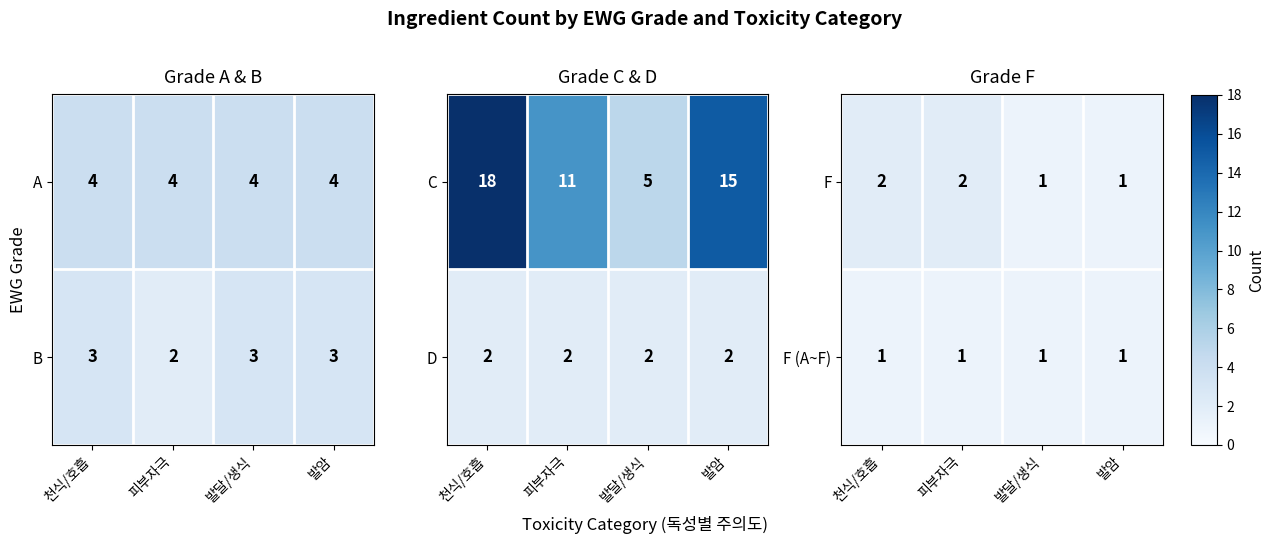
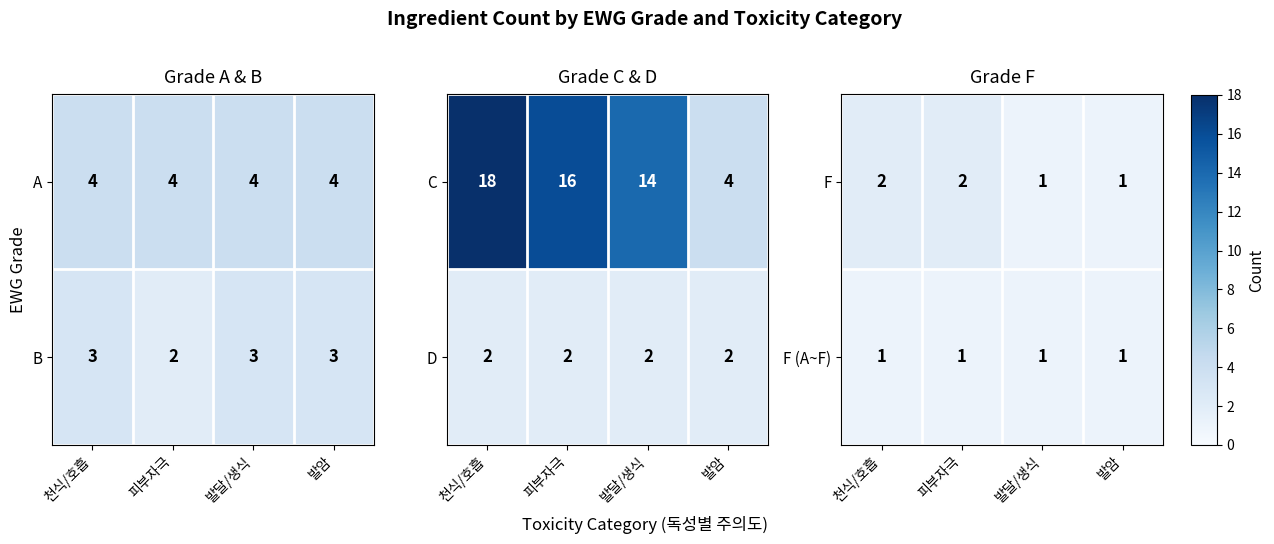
  {
    "Grade A & B": {
      "A": {
        "천식/호흡": 4,
        "피부자극": 4,
        "발달/생식": 4,
        "발암": 4
      },
      "B": {
        "천식/호흡": 3,
        "피부자극": 2,
        "발달/생식": 3,
        "발암": 3
      }
    },
    "Grade C & D": {
      "C": {
        "천식/호흡": 18,
-       "피부자극": 11,
-       "발달/생식": 5,
-       "발암": 15
+       "피부자극": 16,
+       "발달/생식": 14,
+       "발암": 4
      },
      "D": {
        "천식/호흡": 2,
        "피부자극": 2,
        "발달/생식": 2,
        "발암": 2
      }
    },
    "Grade F": {
      "F": {
        "천식/호흡": 2,
        "피부자극": 2,
        "발달/생식": 1,
        "발암": 1
      },
      "F (A~F)": {
        "천식/호흡": 1,
        "피부자극": 1,
        "발달/생식": 1,
        "발암": 1
      }
    }
  }
